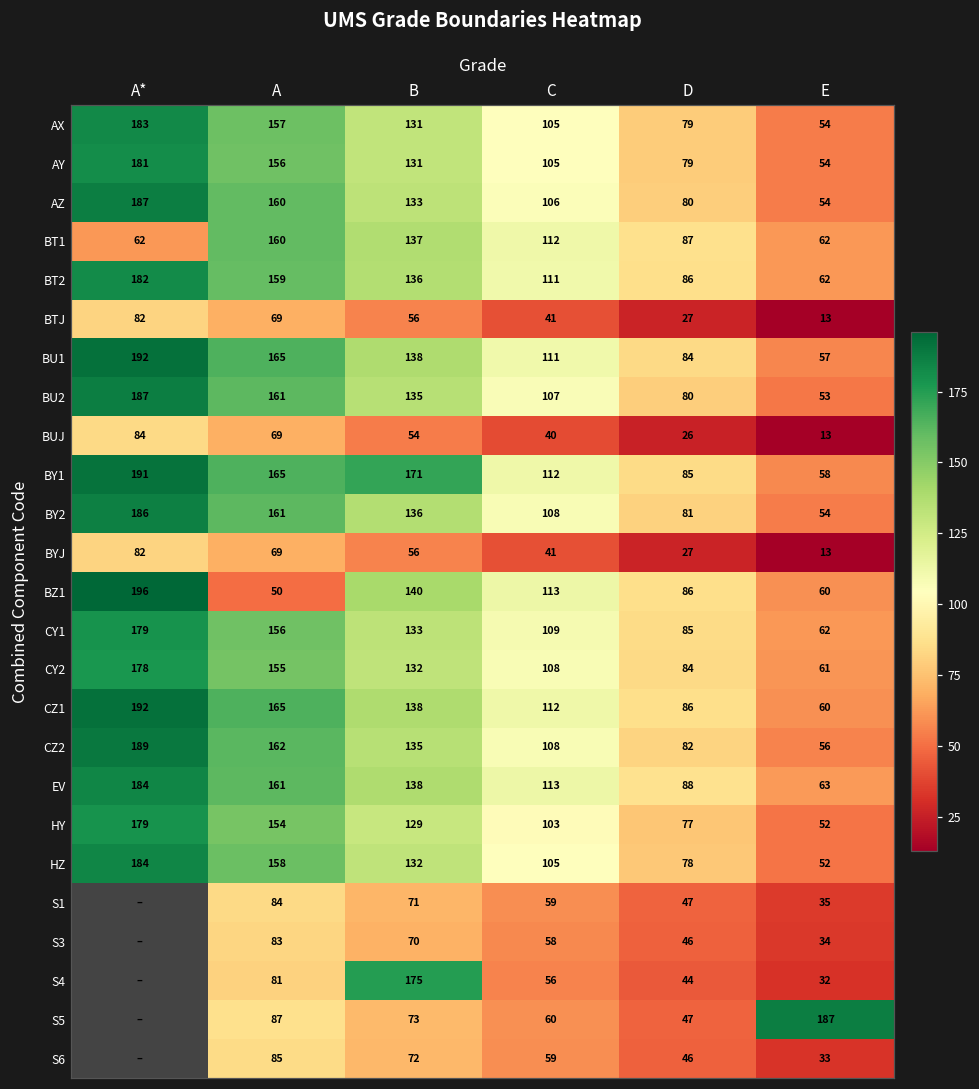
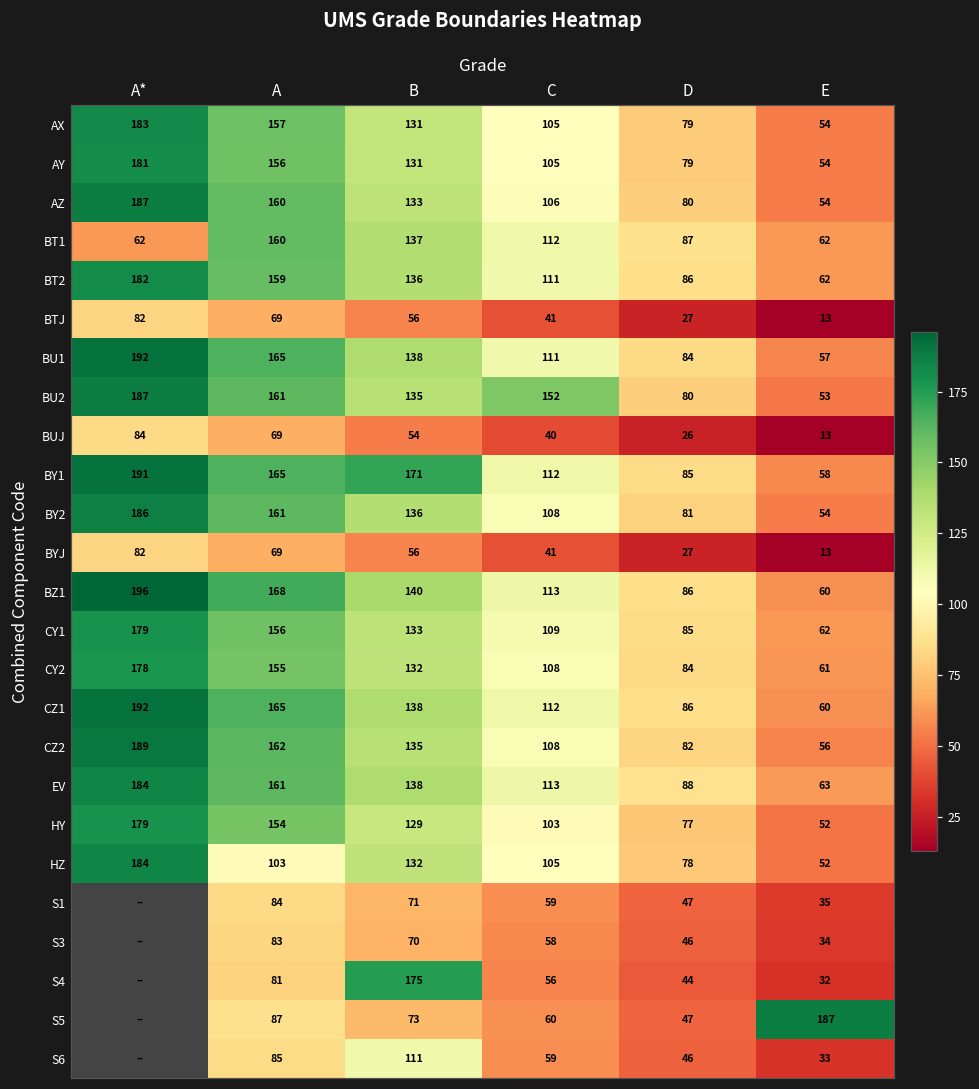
  {
    "AX": {
      "A*": 183,
      "A": 157,
      "B": 131,
      "C": 105,
      "D": 79,
      "E": 54
    },
    "AY": {
      "A*": 181,
      "A": 156,
      "B": 131,
      "C": 105,
      "D": 79,
      "E": 54
    },
    "AZ": {
      "A*": 187,
      "A": 160,
      "B": 133,
      "C": 106,
      "D": 80,
      "E": 54
    },
    "BT1": {
      "A*": 62,
      "A": 160,
      "B": 137,
      "C": 112,
      "D": 87,
      "E": 62
    },
    "BT2": {
      "A*": 182,
      "A": 159,
      "B": 136,
      "C": 111,
      "D": 86,
      "E": 62
    },
    "BTJ": {
      "A*": 82,
      "A": 69,
      "B": 56,
      "C": 41,
      "D": 27,
      "E": 13
    },
    "BU1": {
      "A*": 192,
      "A": 165,
      "B": 138,
      "C": 111,
      "D": 84,
      "E": 57
    },
    "BU2": {
      "A*": 187,
      "A": 161,
      "B": 135,
-     "C": 107,
+     "C": 152,
      "D": 80,
      "E": 53
    },
    "BUJ": {
      "A*": 84,
      "A": 69,
      "B": 54,
      "C": 40,
      "D": 26,
      "E": 13
    },
    "BY1": {
      "A*": 191,
      "A": 165,
      "B": 171,
      "C": 112,
      "D": 85,
      "E": 58
    },
    "BY2": {
      "A*": 186,
      "A": 161,
      "B": 136,
      "C": 108,
      "D": 81,
      "E": 54
    },
    "BYJ": {
      "A*": 82,
      "A": 69,
      "B": 56,
      "C": 41,
      "D": 27,
      "E": 13
    },
    "BZ1": {
      "A*": 196,
-     "A": 50,
+     "A": 168,
      "B": 140,
      "C": 113,
      "D": 86,
      "E": 60
    },
    "CY1": {
      "A*": 179,
      "A": 156,
      "B": 133,
      "C": 109,
      "D": 85,
      "E": 62
    },
    "CY2": {
      "A*": 178,
      "A": 155,
      "B": 132,
      "C": 108,
      "D": 84,
      "E": 61
    },
    "CZ1": {
      "A*": 192,
      "A": 165,
      "B": 138,
      "C": 112,
      "D": 86,
      "E": 60
    },
    "CZ2": {
      "A*": 189,
      "A": 162,
      "B": 135,
      "C": 108,
      "D": 82,
      "E": 56
    },
    "EV": {
      "A*": 184,
      "A": 161,
      "B": 138,
      "C": 113,
      "D": 88,
      "E": 63
    },
    "HY": {
      "A*": 179,
      "A": 154,
      "B": 129,
      "C": 103,
      "D": 77,
      "E": 52
    },
    "HZ": {
      "A*": 184,
-     "A": 158,
+     "A": 103,
      "B": 132,
      "C": 105,
      "D": 78,
      "E": 52
    },
    "S1": {
      "A": 84,
      "B": 71,
      "C": 59,
      "D": 47,
      "E": 35
    },
    "S3": {
      "A": 83,
      "B": 70,
      "C": 58,
      "D": 46,
      "E": 34
    },
    "S4": {
      "A": 81,
      "B": 175,
      "C": 56,
      "D": 44,
      "E": 32
    },
    "S5": {
      "A": 87,
      "B": 73,
      "C": 60,
      "D": 47,
      "E": 187
    },
    "S6": {
      "A": 85,
-     "B": 72,
+     "B": 111,
      "C": 59,
      "D": 46,
      "E": 33
    }
  }
